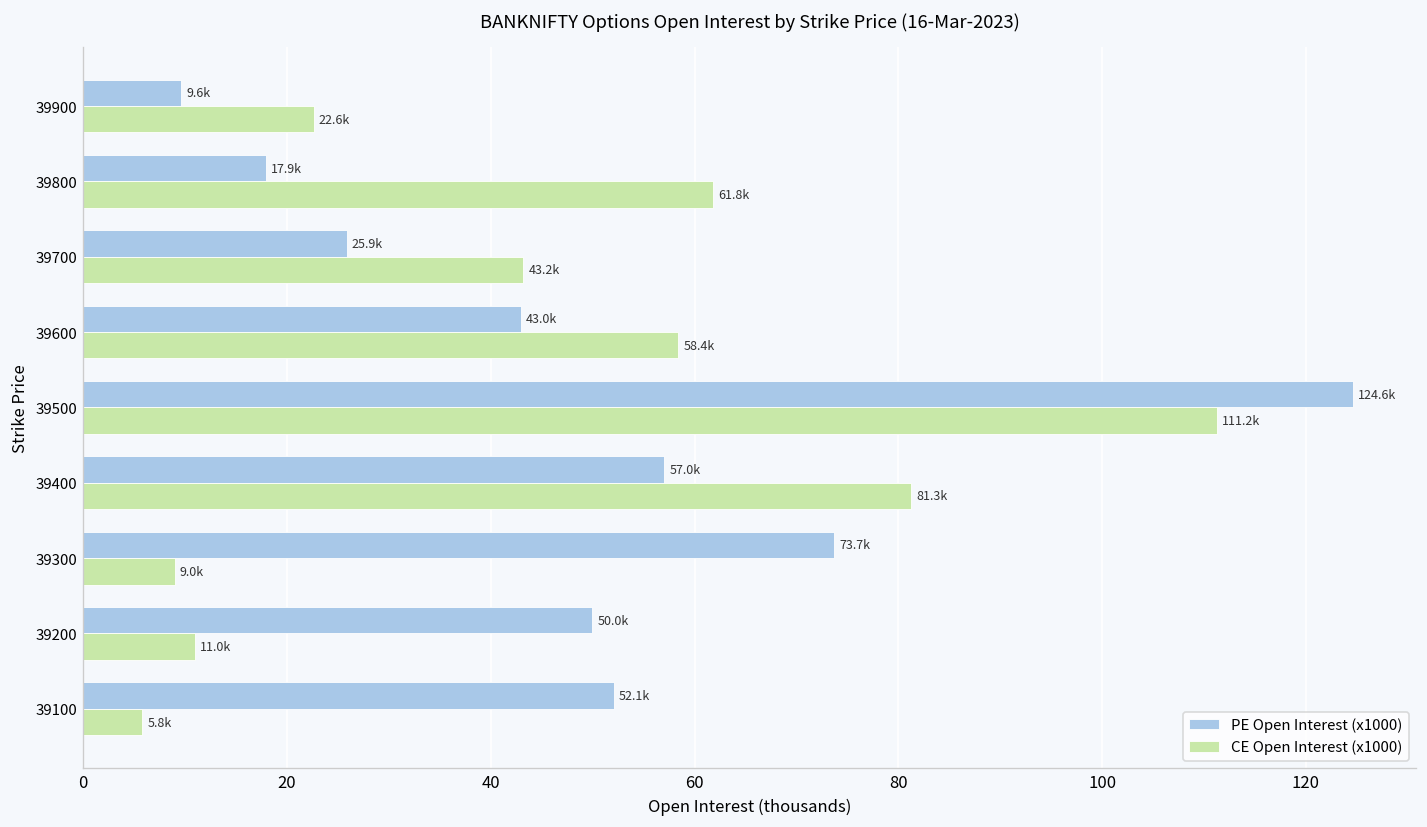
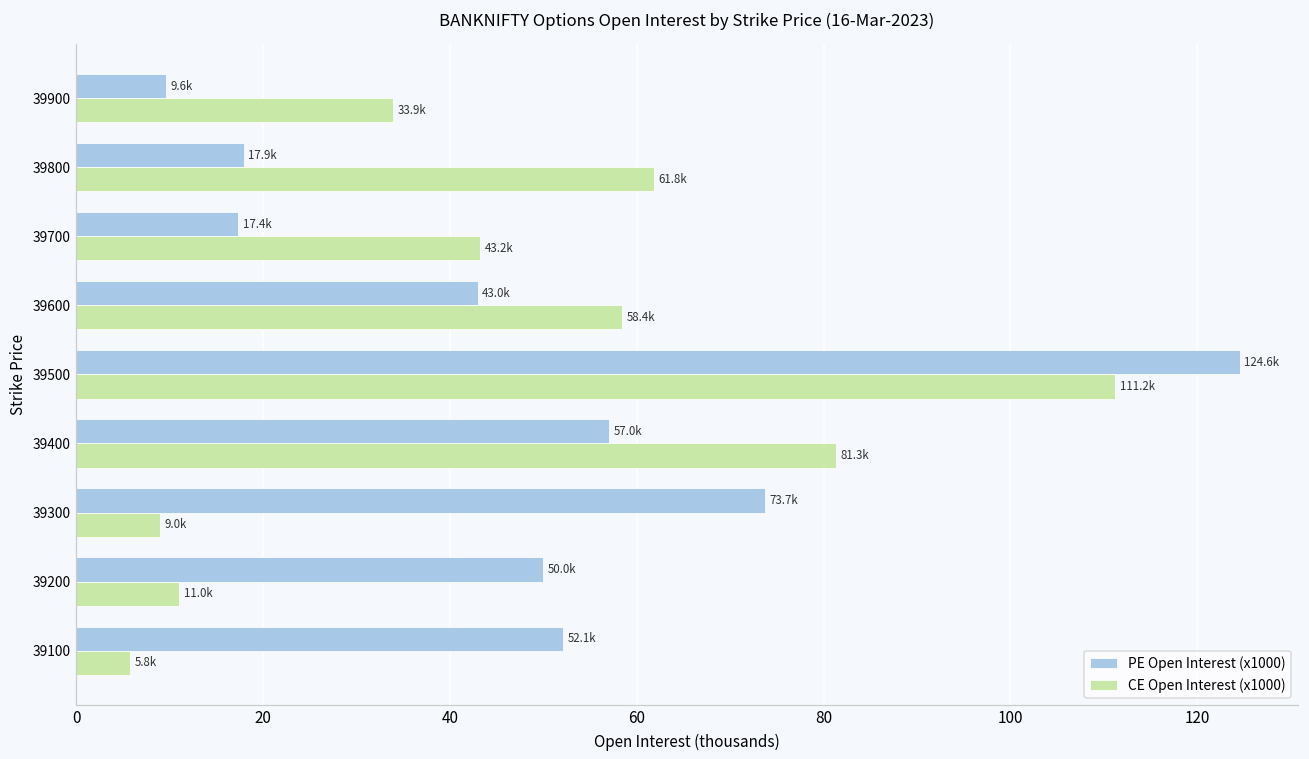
  {
    "PE Open Interest (x1000)": {
      "39900": "9.6k",
      "39800": "17.9k",
-     "39700": "25.9k",
+     "39700": "17.4k",
      "39600": "43.0k",
      "39500": "124.6k",
      "39400": "57.0k",
      "39300": "73.7k",
      "39200": "50.0k",
      "39100": "52.1k"
    },
    "CE Open Interest (x1000)": {
-     "39900": "22.6k",
+     "39900": "33.9k",
      "39800": "61.8k",
      "39700": "43.2k",
      "39600": "58.4k",
      "39500": "111.2k",
      "39400": "81.3k",
      "39300": "9.0k",
      "39200": "11.0k",
      "39100": "5.8k"
    }
  }
